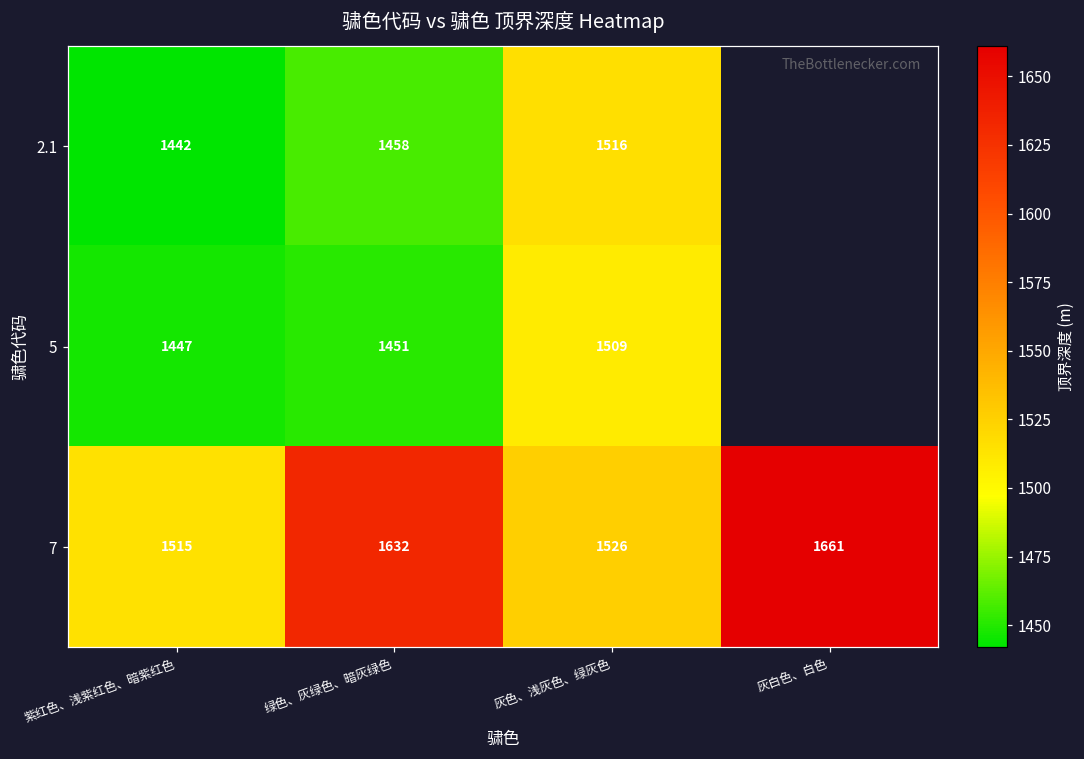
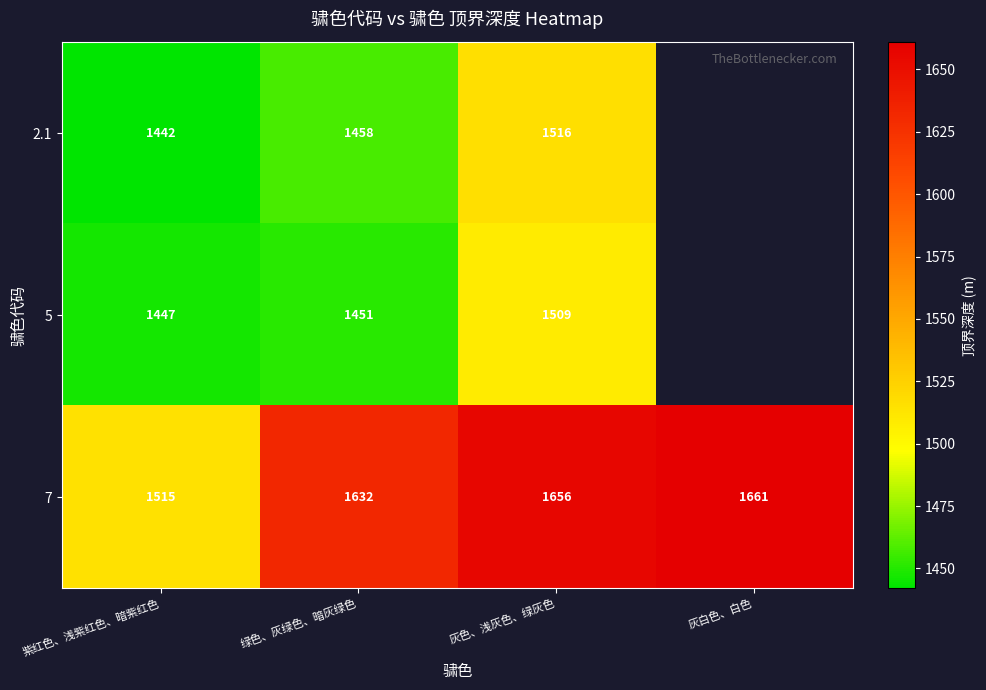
  {
    "2.1": {
      "紫红色、浅紫红色、暗紫红色": 1442,
      "绿色、灰绿色、暗灰绿色": 1458,
      "灰色、浅灰色、绿灰色": 1516
    },
    "5": {
      "紫红色、浅紫红色、暗紫红色": 1447,
      "绿色、灰绿色、暗灰绿色": 1451,
      "灰色、浅灰色、绿灰色": 1509
    },
    "7": {
      "紫红色、浅紫红色、暗紫红色": 1515,
      "绿色、灰绿色、暗灰绿色": 1632,
-     "灰色、浅灰色、绿灰色": 1526,
+     "灰色、浅灰色、绿灰色": 1656,
      "灰白色、白色": 1661
    }
  }
